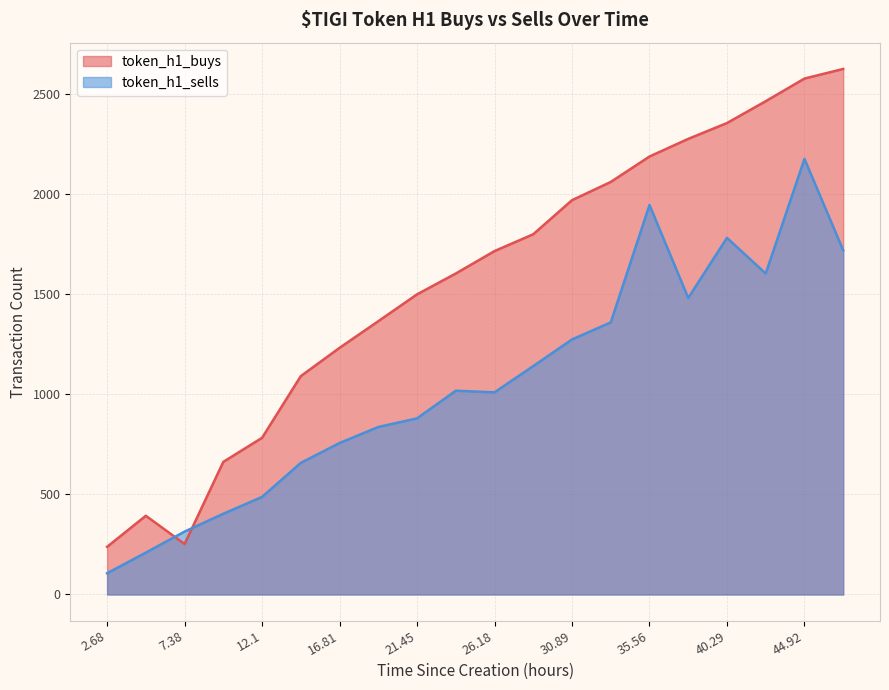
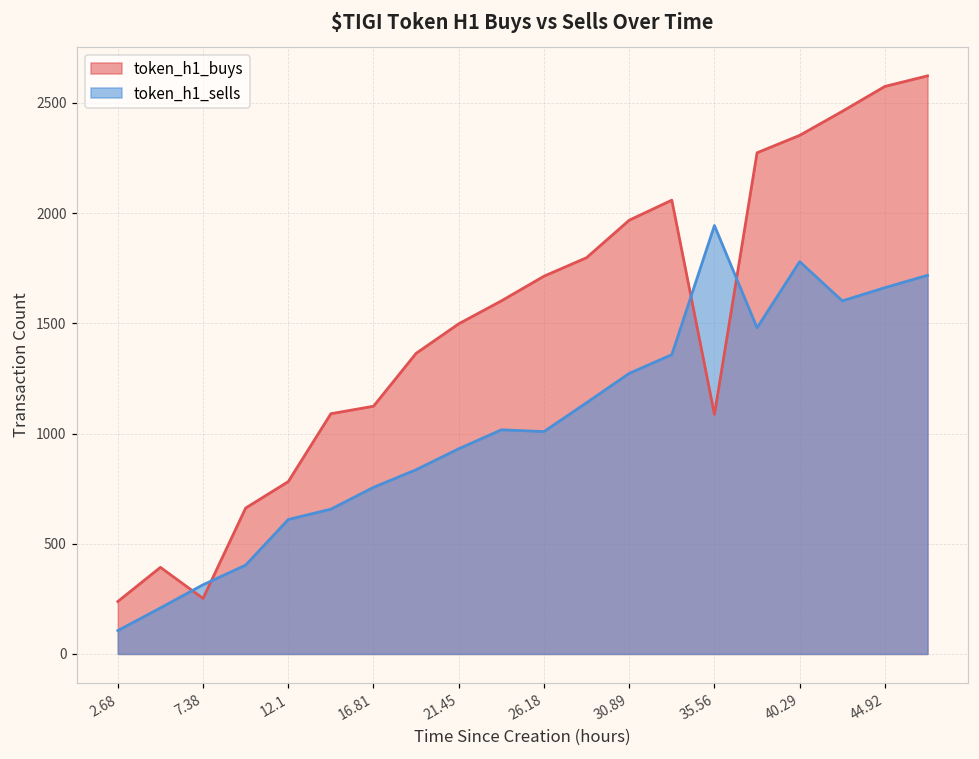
  {
    "token_h1_buys": {
      "2.68": 240,
      "7.38": 250,
      "12.1": 780,
-     "16.81": 1230,
+     "16.81": 1120,
      "21.45": 1500,
      "26.18": 1710,
      "30.89": 1970,
-     "35.56": 2190,
+     "35.56": 1090,
      "40.29": 2350,
      "44.92": 2580
    },
    "token_h1_sells": {
      "2.68": 110,
      "7.38": 310,
-     "12.1": 490,
+     "12.1": 610,
      "16.81": 760,
-     "21.45": 880,
+     "21.45": 930,
      "26.18": 1010,
      "30.89": 1270,
      "35.56": 1940,
      "40.29": 1780,
-     "44.92": 2170
+     "44.92": 1660
    }
  }
